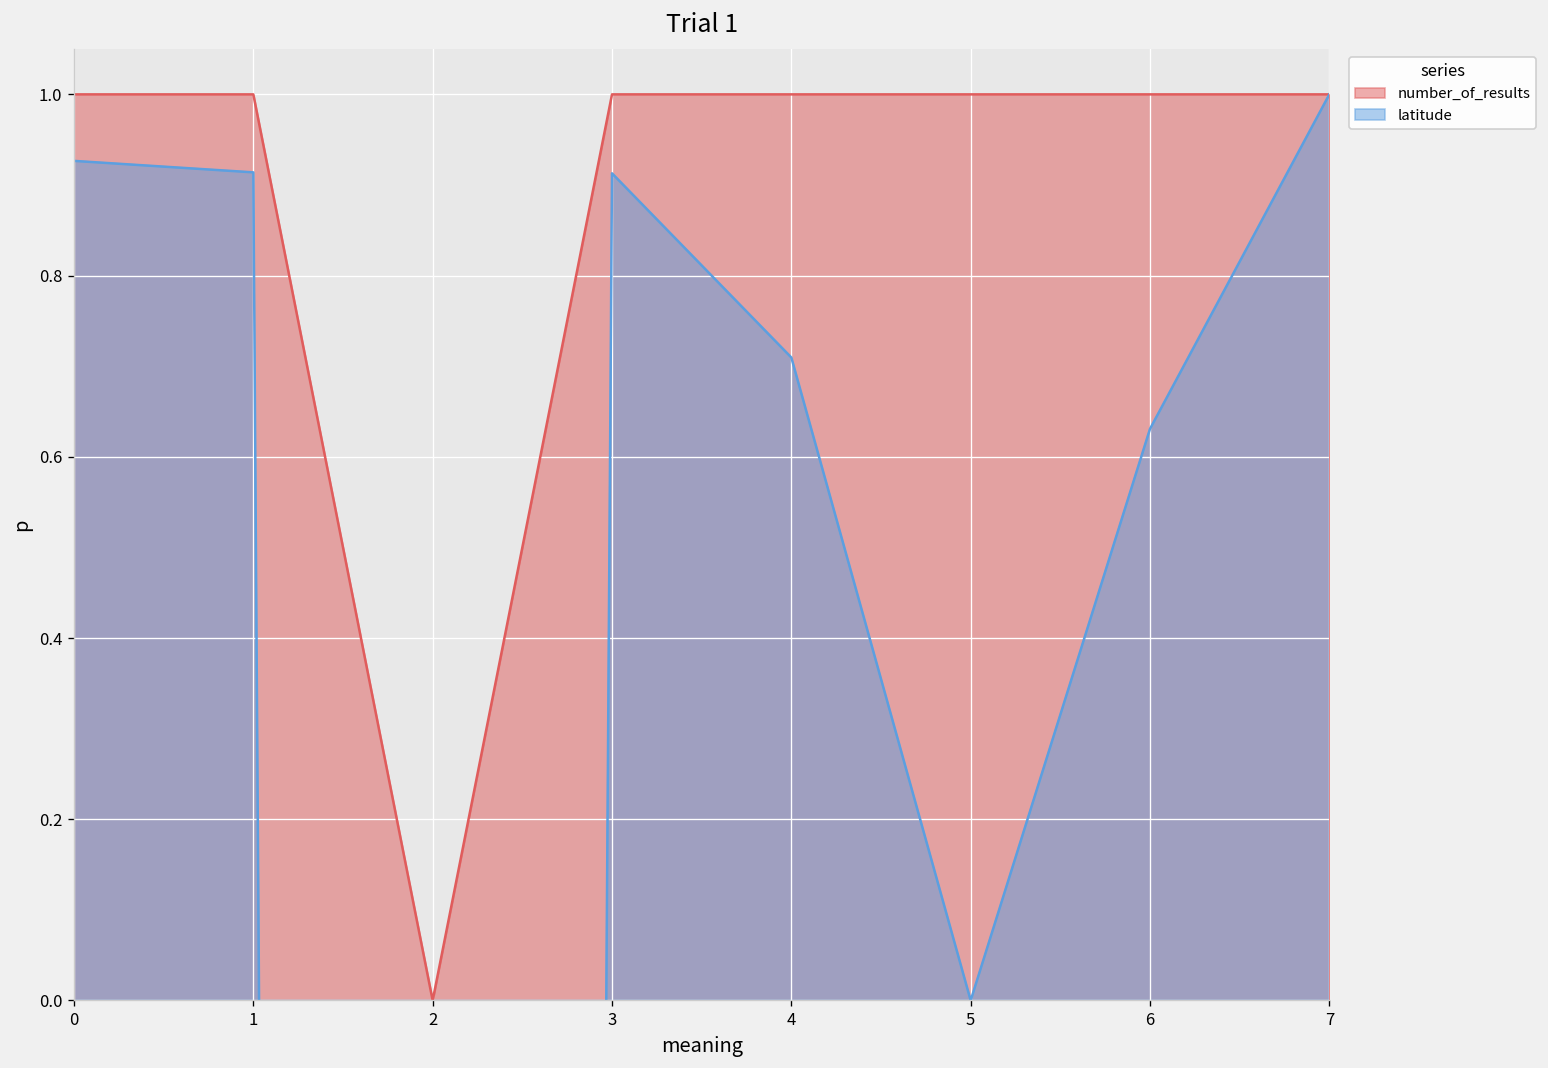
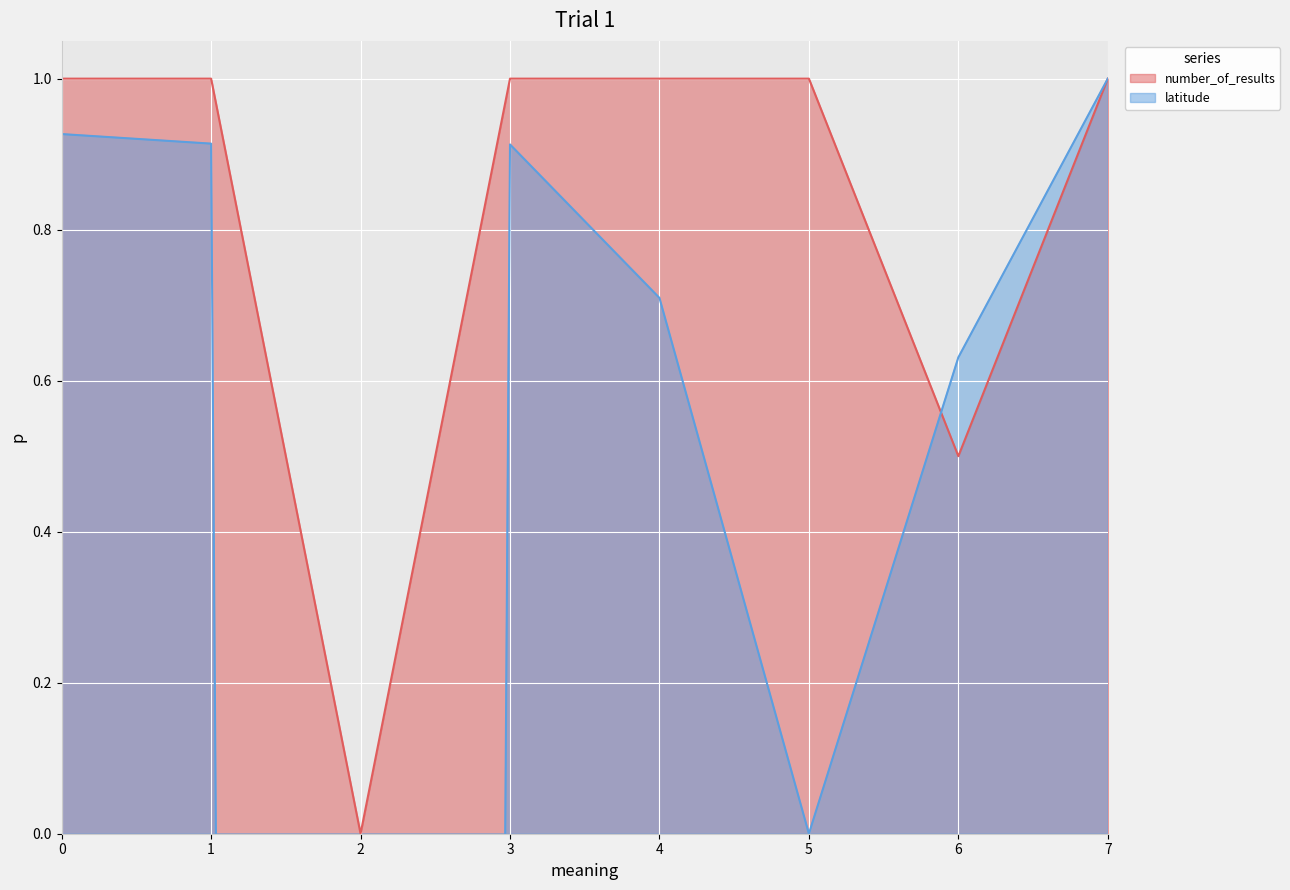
  {
    "number_of_results": {
      "0": 1.00,
      "1": 1.00,
      "3": 1.00,
      "4": 1.00,
      "5": 1.00,
-     "6": 1.00
+     "6": 0.50
    }
  }
